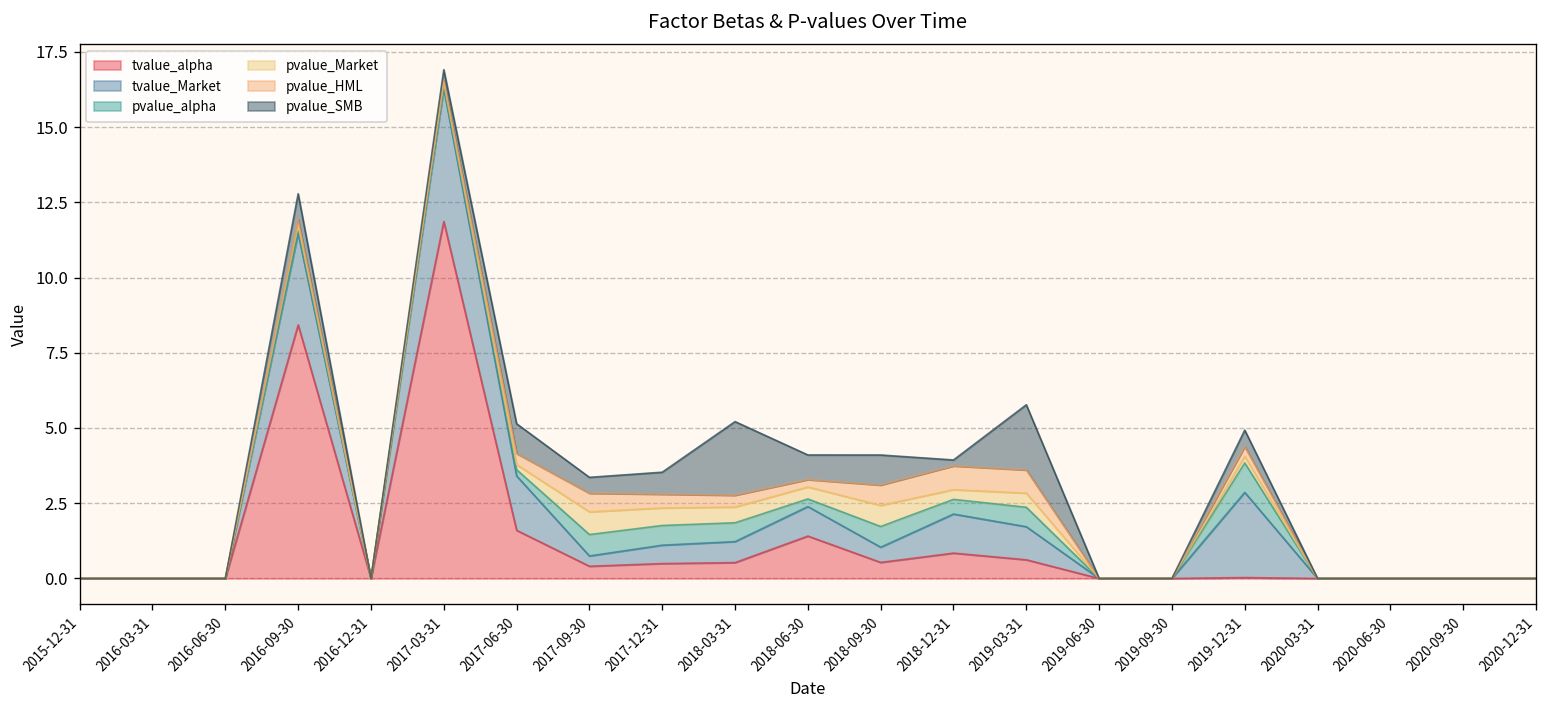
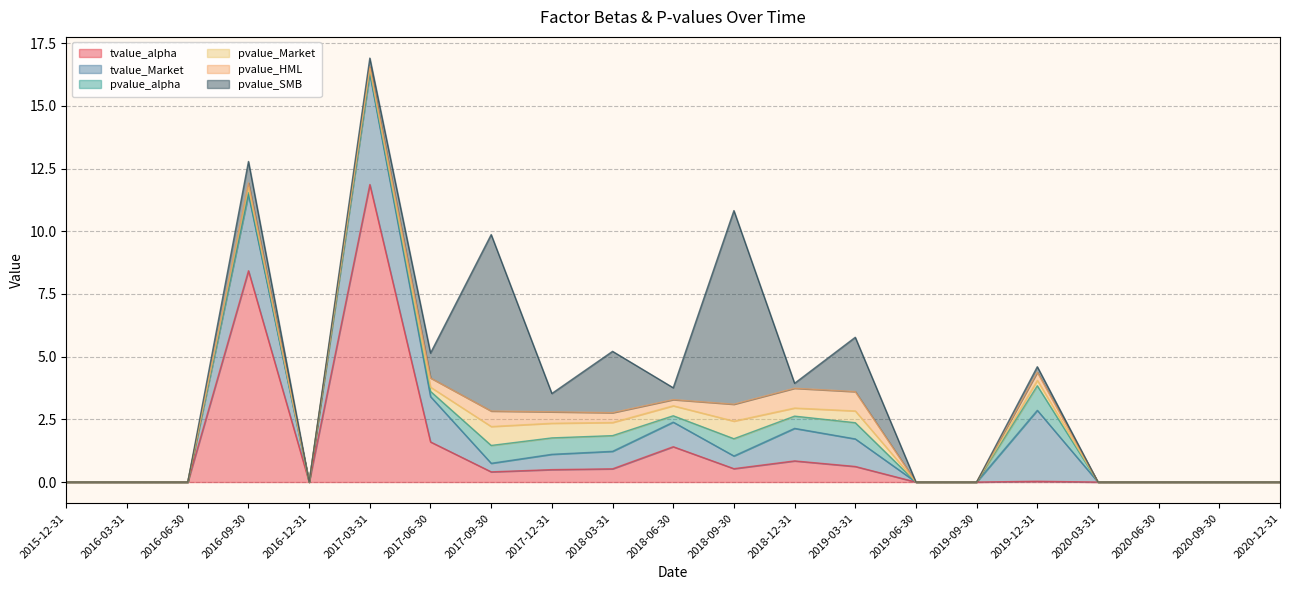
  {
    "tvalue_alpha": {
      "2016-09-30": 8.4,
      "2017-03-31": 11.9,
      "2017-06-30": 1.6,
      "2017-09-30": 0.4,
      "2017-12-31": 0.5,
      "2018-03-31": 0.5,
      "2018-06-30": 1.4,
      "2018-09-30": 0.5,
      "2018-12-31": 0.8,
      "2019-03-31": 0.6,
      "2019-12-31": 0.0
    },
    "pvalue_SMB": {
      "2016-09-30": 0.9,
      "2017-03-31": 0.3,
      "2017-06-30": 1.0,
-     "2017-09-30": 0.5,
+     "2017-09-30": 7.0,
      "2017-12-31": 0.7,
      "2018-03-31": 2.4,
-     "2018-06-30": 0.8,
-     "2018-09-30": 1.0,
+     "2018-06-30": 0.5,
+     "2018-09-30": 7.7,
      "2018-12-31": 0.2,
      "2019-03-31": 2.2,
-     "2019-12-31": 0.6
+     "2019-12-31": 0.2
    }
  }
